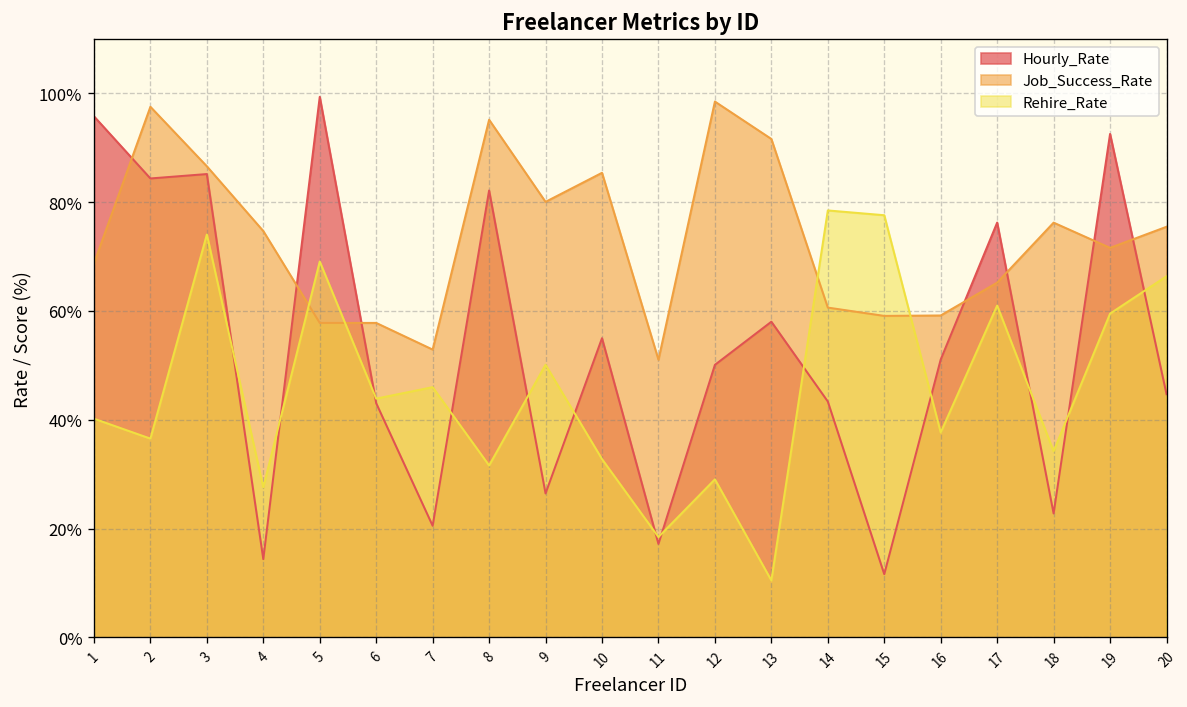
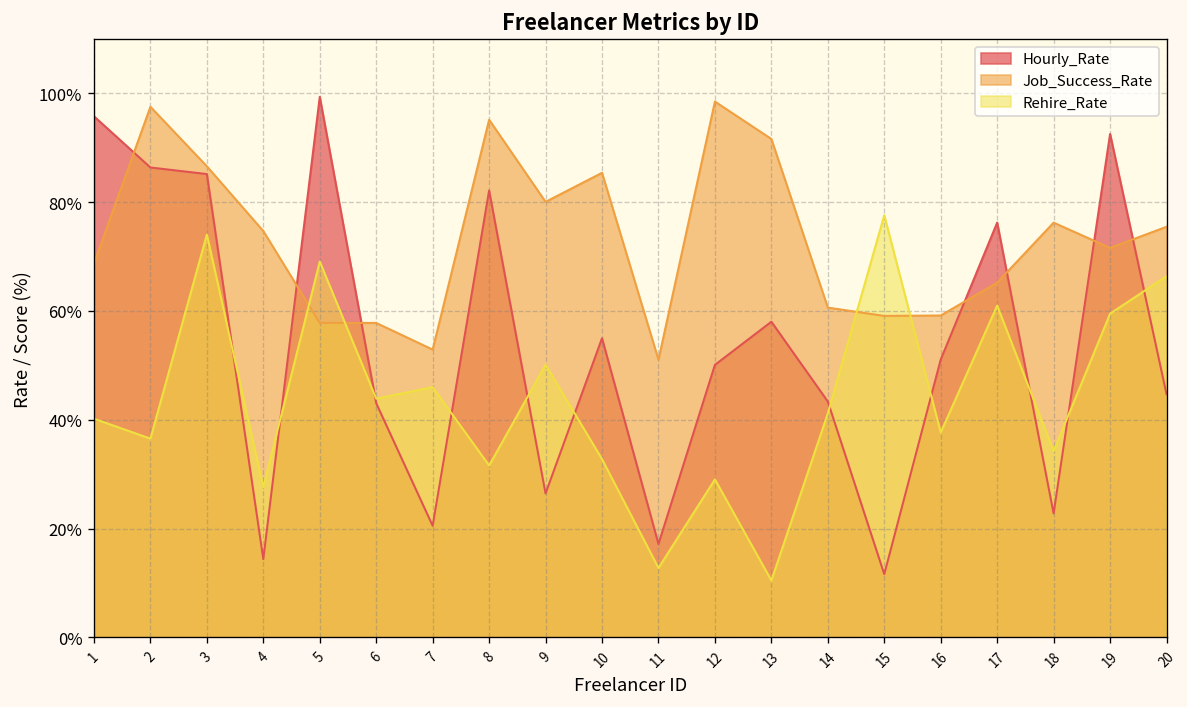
  {
    "Hourly_Rate": {
      "1": "96%",
-     "2": "84%",
+     "2": "86%",
      "3": "85%",
      "4": "14%",
      "5": "99%",
      "6": "43%",
      "7": "21%",
      "8": "82%",
      "9": "26%",
      "10": "55%",
      "11": "17%",
      "12": "50%",
      "13": "58%",
      "14": "43%",
      "15": "12%",
      "16": "51%",
      "17": "76%",
      "18": "23%",
      "19": "93%",
      "20": "45%"
    },
    "Job_Success_Rate": {
      "1": "69%",
      "2": "98%",
      "3": "87%",
      "4": "75%",
      "5": "58%",
      "6": "58%",
      "7": "53%",
      "8": "95%",
      "9": "80%",
      "10": "85%",
      "11": "51%",
      "12": "99%",
      "13": "92%",
      "14": "61%",
      "15": "59%",
      "16": "59%",
      "17": "65%",
      "18": "76%",
      "19": "72%",
      "20": "75%"
    },
    "Rehire_Rate": {
      "1": "40%",
      "2": "37%",
      "3": "74%",
      "4": "28%",
      "5": "69%",
      "6": "44%",
      "7": "46%",
      "8": "32%",
      "9": "50%",
      "10": "33%",
-     "11": "18%",
+     "11": "13%",
      "12": "29%",
      "13": "10%",
-     "14": "78%",
+     "14": "41%",
      "15": "78%",
      "16": "38%",
      "17": "61%",
      "18": "34%",
      "19": "60%",
      "20": "66%"
    }
  }
